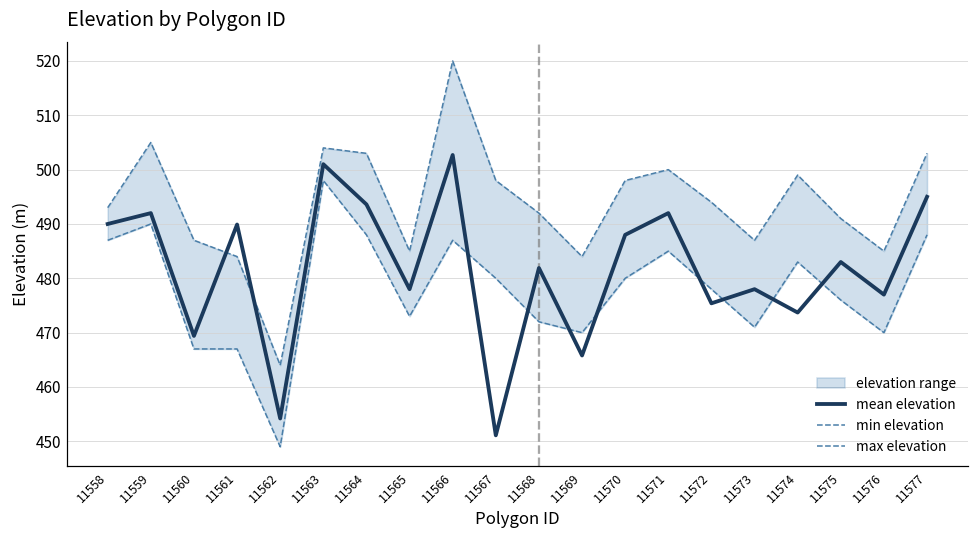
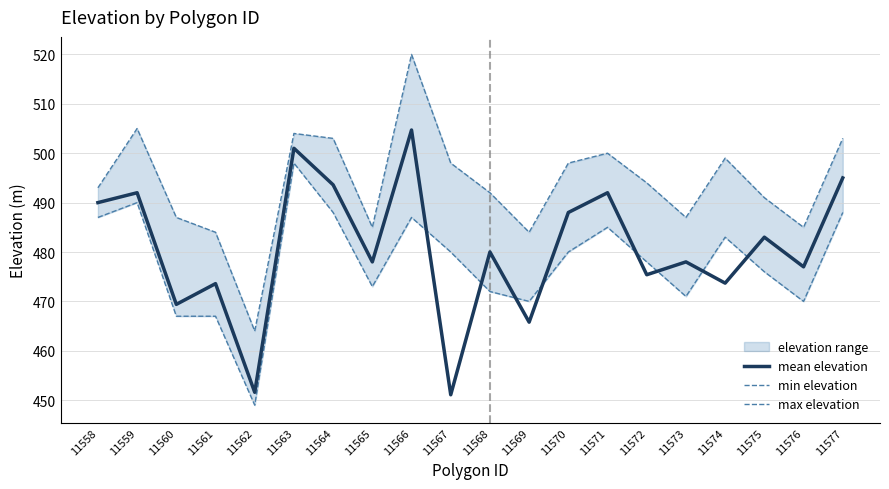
  {
    "mean elevation": {
      "11558": 490,
      "11559": 492,
      "11560": 469,
-     "11561": 490,
-     "11562": 454,
+     "11561": 474,
+     "11562": 452,
      "11563": 501,
      "11564": 494,
      "11565": 478,
-     "11566": 503,
+     "11566": 505,
      "11567": 451,
-     "11568": 482,
+     "11568": 480,
      "11569": 466,
      "11570": 488,
      "11571": 492,
      "11572": 475,
      "11573": 478,
      "11574": 474,
      "11575": 483,
      "11576": 477,
      "11577": 495
    }
  }
